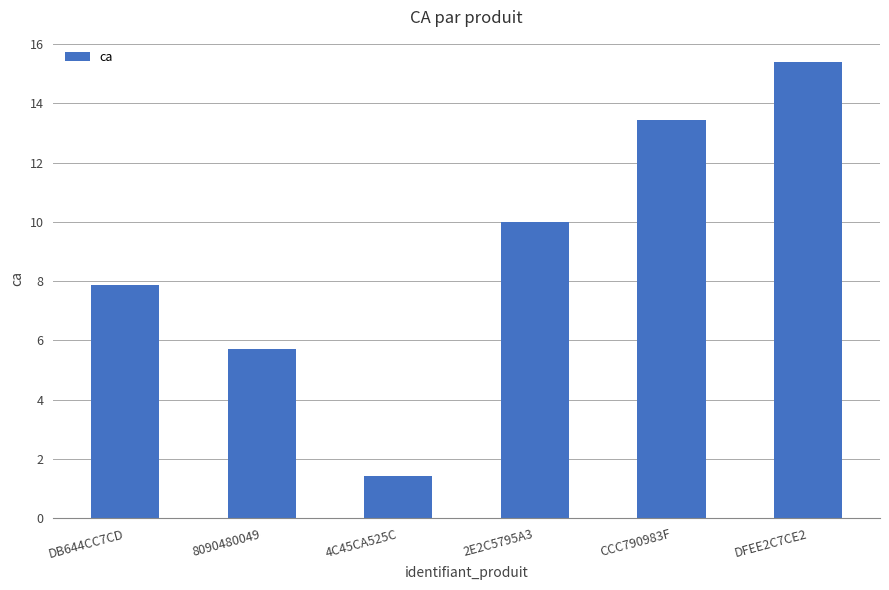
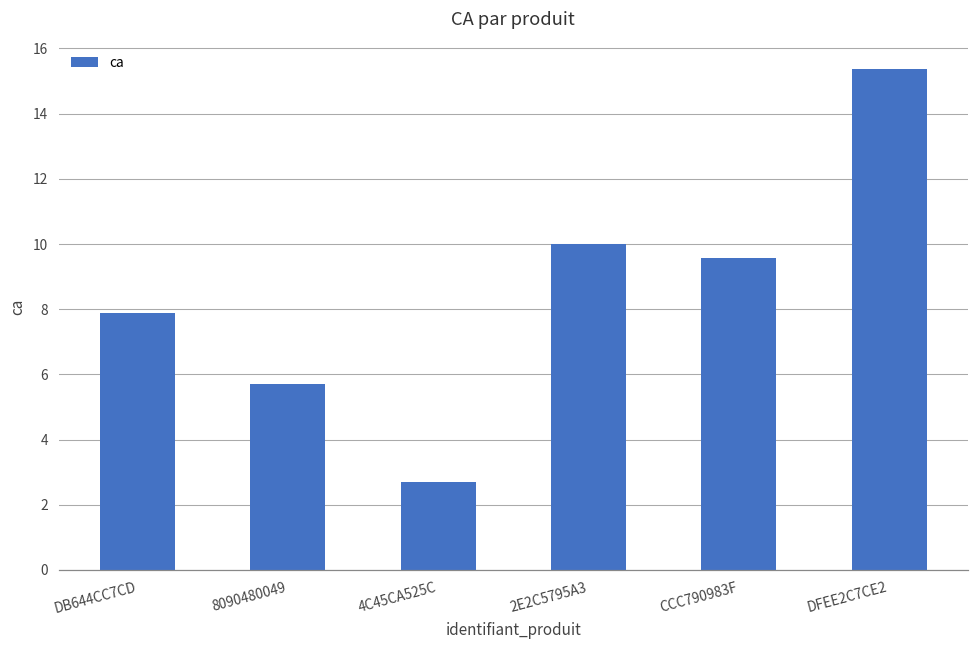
  {
    "DB644CC7CD": 7.9,
    "8090480049": 5.7,
-   "4C45CA525C": 1.4,
+   "4C45CA525C": 2.7,
    "2E2C5795A3": 10.0,
-   "CCC790983F": 13.4,
+   "CCC790983F": 9.6,
    "DFEE2C7CE2": 15.4
  }
